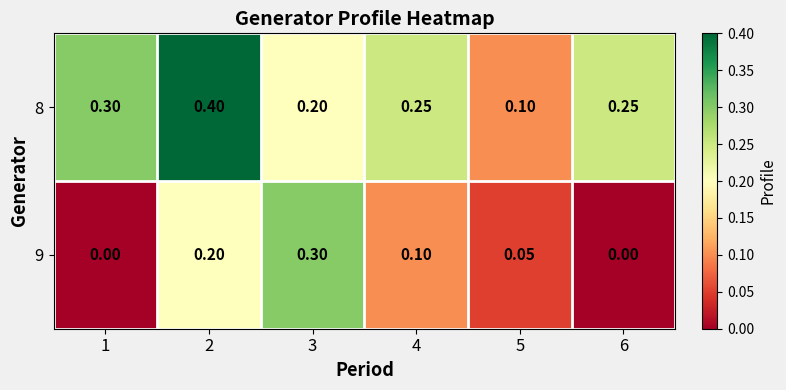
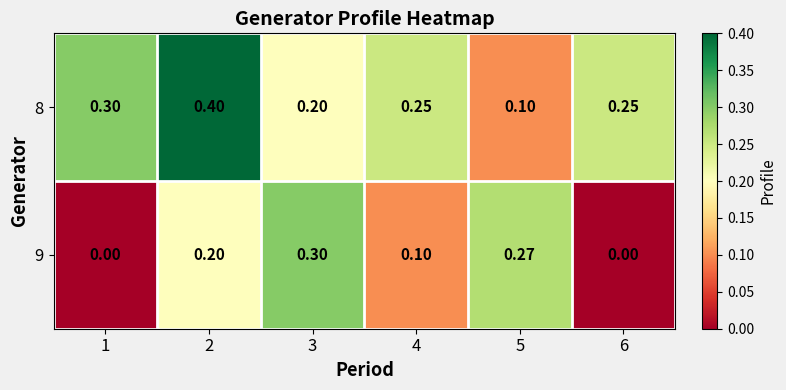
  {
    "8": {
      "1": 0.30,
      "2": 0.40,
      "3": 0.20,
      "4": 0.25,
      "5": 0.10,
      "6": 0.25
    },
    "9": {
      "1": 0.00,
      "2": 0.20,
      "3": 0.30,
      "4": 0.10,
-     "5": 0.05,
+     "5": 0.27,
      "6": 0.00
    }
  }
